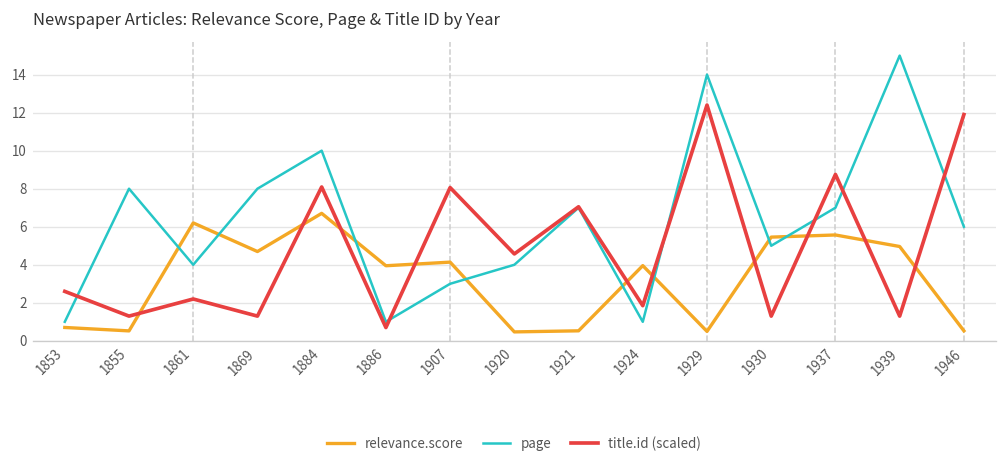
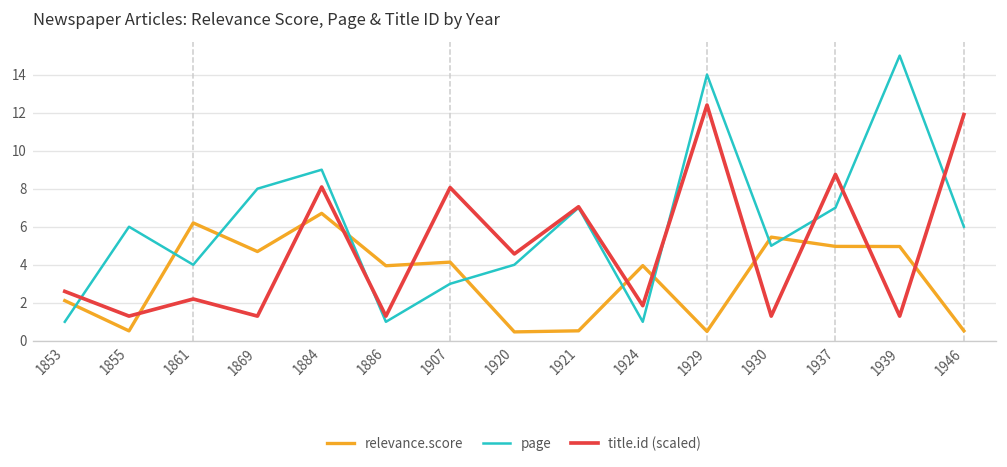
  {
    "relevance.score": {
-     "1853": 0.7,
+     "1853": 2.1,
      "1855": 0.5,
      "1861": 6.2,
      "1869": 4.7,
      "1884": 6.7,
      "1886": 3.9,
      "1907": 4.1,
      "1920": 0.5,
      "1921": 0.5,
      "1924": 4.0,
      "1929": 0.5,
      "1930": 5.5,
-     "1937": 5.6,
+     "1937": 5.0,
      "1939": 5.0,
      "1946": 0.5
    },
    "page": {
      "1853": 1,
-     "1855": 8,
+     "1855": 6,
      "1861": 4,
      "1869": 8,
-     "1884": 10,
+     "1884": 9,
      "1886": 1,
      "1907": 3,
      "1920": 4,
      "1924": 1,
      "1929": 14,
      "1930": 5,
      "1937": 7,
      "1939": 15,
      "1946": 6
    },
    "title.id (scaled)": {
      "1853": 2.6,
      "1855": 1.3,
      "1861": 2.2,
      "1869": 1.3,
      "1884": 8.1,
-     "1886": 0.7,
+     "1886": 1.3,
      "1907": 8.1,
      "1920": 4.6,
      "1924": 1.9,
      "1929": 12.4,
      "1930": 1.3,
      "1937": 8.8,
      "1939": 1.3,
      "1946": 11.9
    }
  }
